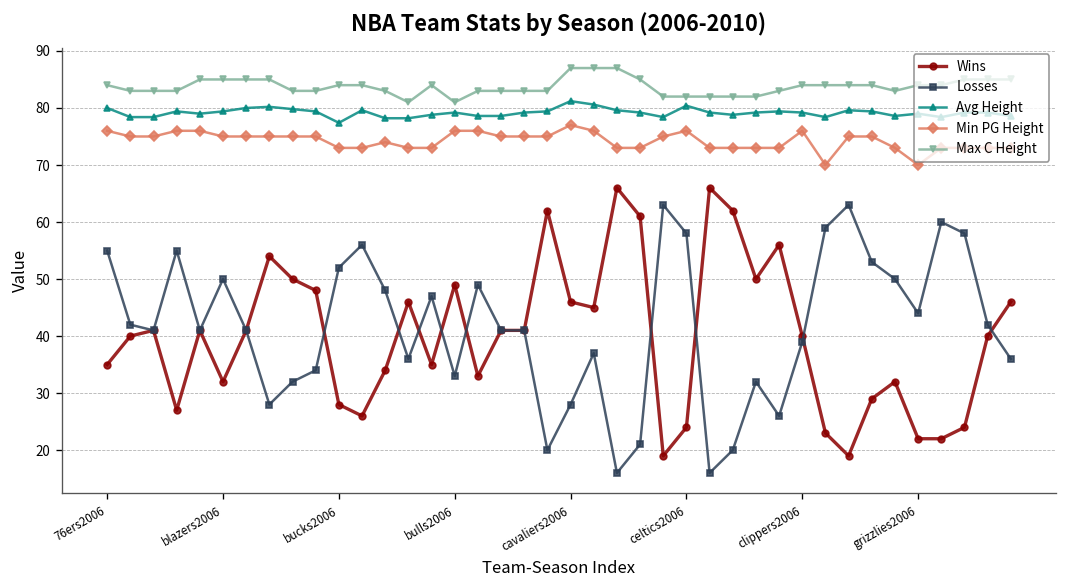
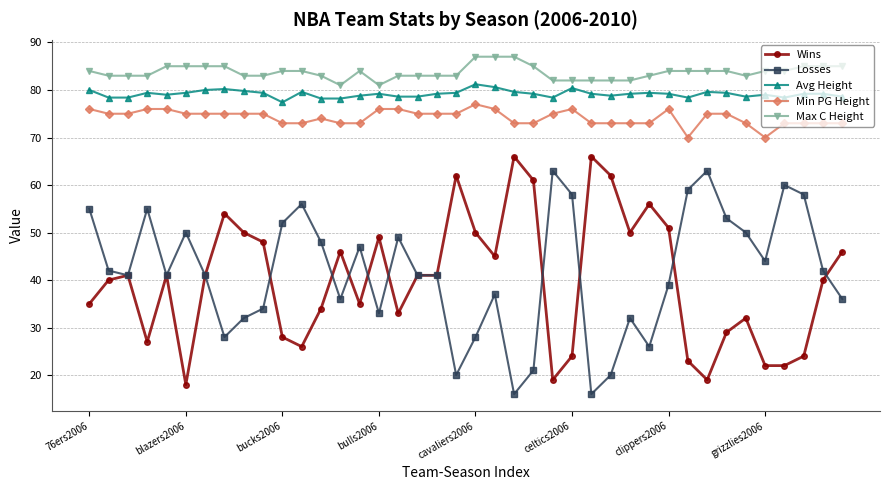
  {
    "Wins": {
      "76ers2006": 35,
-     "blazers2006": 32,
+     "blazers2006": 18,
      "bucks2006": 28,
      "bulls2006": 49,
-     "cavaliers2006": 46,
+     "cavaliers2006": 50,
      "celtics2006": 24,
-     "clippers2006": 40,
+     "clippers2006": 51,
      "grizzlies2006": 22
    },
    "Losses": {
      "76ers2006": 55,
      "blazers2006": 50,
      "bucks2006": 52,
      "bulls2006": 33,
      "cavaliers2006": 28,
      "celtics2006": 58,
      "clippers2006": 39,
      "grizzlies2006": 44
    },
    "Avg Height": {
      "76ers2006": 80,
      "blazers2006": 79,
      "bucks2006": 77,
      "bulls2006": 79,
      "cavaliers2006": 81,
      "celtics2006": 80,
      "clippers2006": 79
    },
    "Min PG Height": {
      "76ers2006": 76,
      "blazers2006": 75,
      "bucks2006": 73,
      "bulls2006": 76,
      "cavaliers2006": 77,
      "celtics2006": 76,
      "clippers2006": 76,
      "grizzlies2006": 70
    },
    "Max C Height": {
      "76ers2006": 84,
      "blazers2006": 85,
      "bucks2006": 84,
      "bulls2006": 81,
      "cavaliers2006": 87,
      "celtics2006": 82,
      "clippers2006": 84
    }
  }
